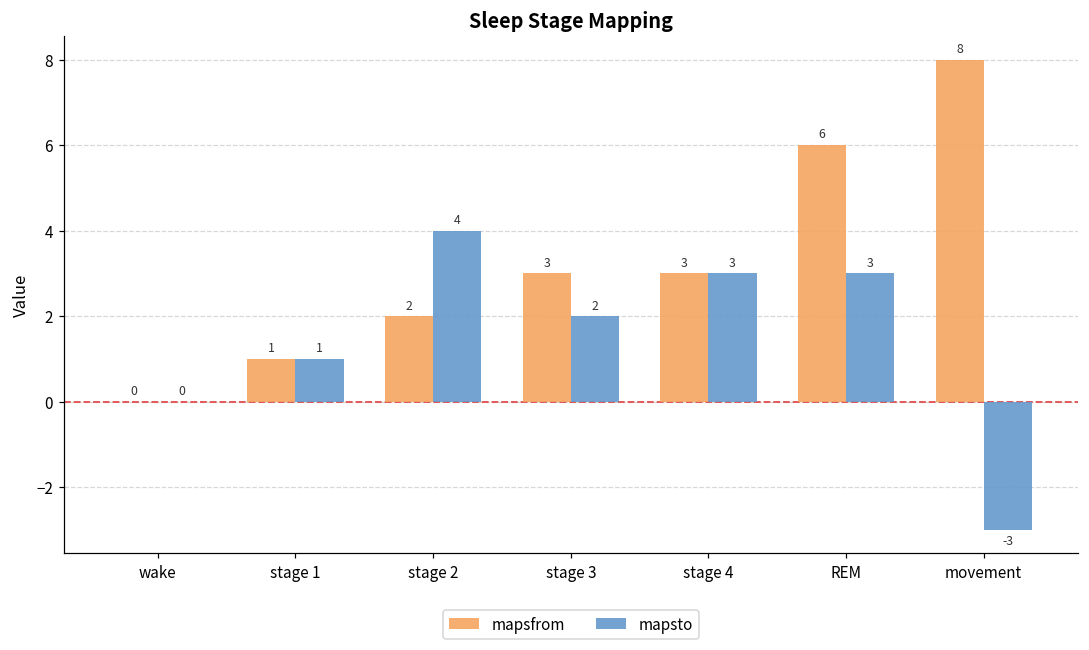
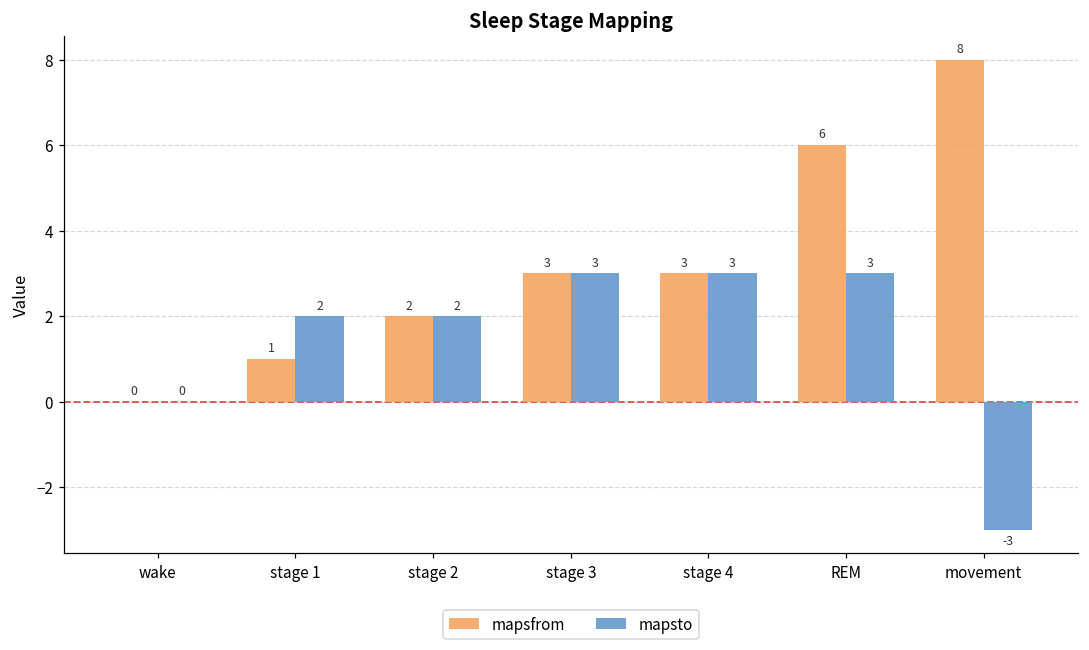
  {
    "mapsfrom": {
      "wake": 0,
      "stage 1": 1,
      "stage 2": 2,
      "stage 3": 3,
      "stage 4": 3,
      "REM": 6,
      "movement": 8
    },
    "mapsto": {
      "wake": 0,
-     "stage 1": 1,
-     "stage 2": 4,
-     "stage 3": 2,
+     "stage 1": 2,
+     "stage 2": 2,
+     "stage 3": 3,
      "stage 4": 3,
      "REM": 3,
      "movement": -3
    }
  }
